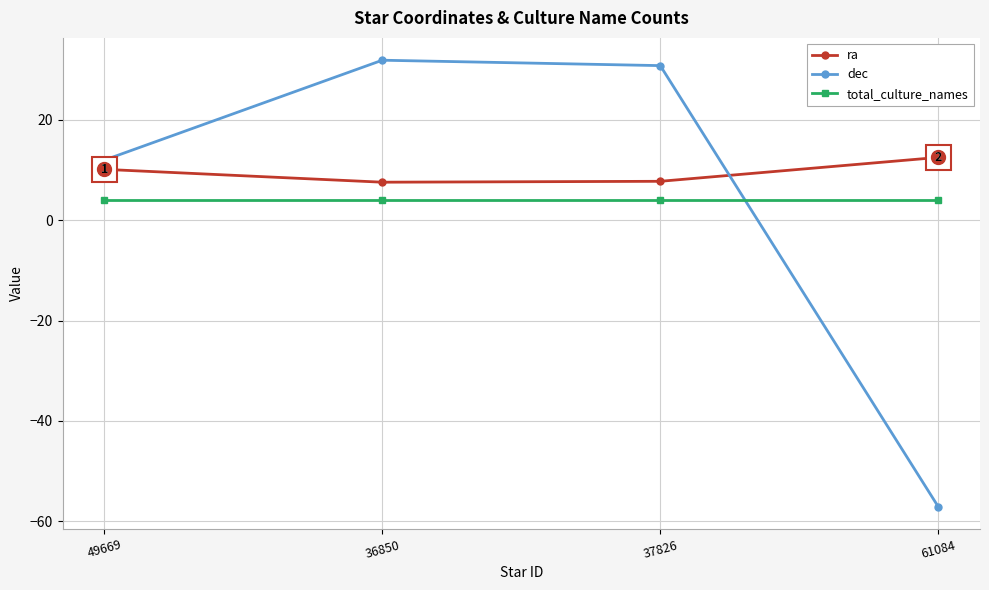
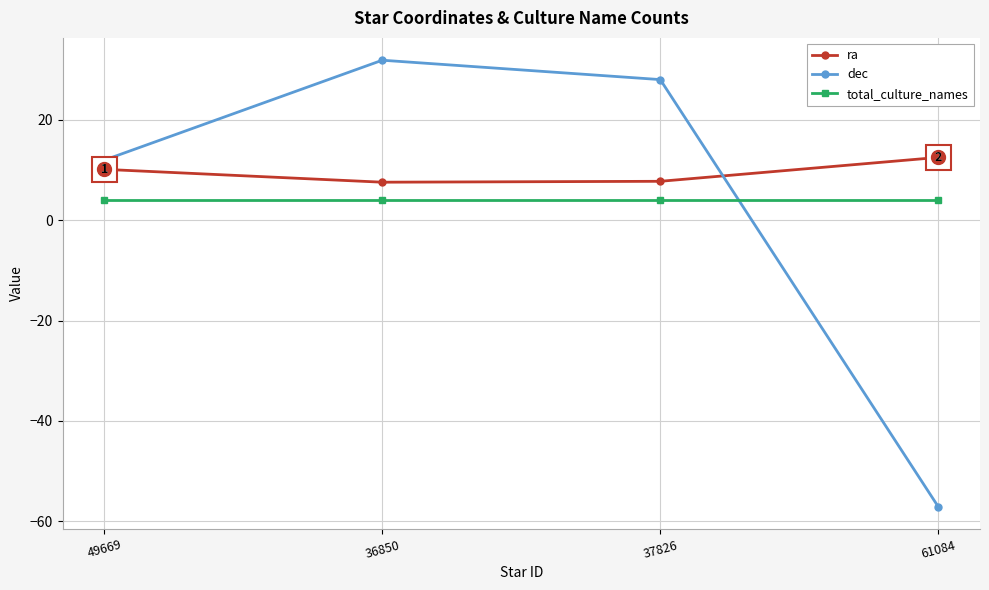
  {
    "dec": {
      "49669": 12,
      "36850": 32,
-     "37826": 31,
+     "37826": 28,
      "61084": -57
    },
    "total_culture_names": {
      "49669": 4,
      "36850": 4,
      "37826": 4,
      "61084": 4
    }
  }
